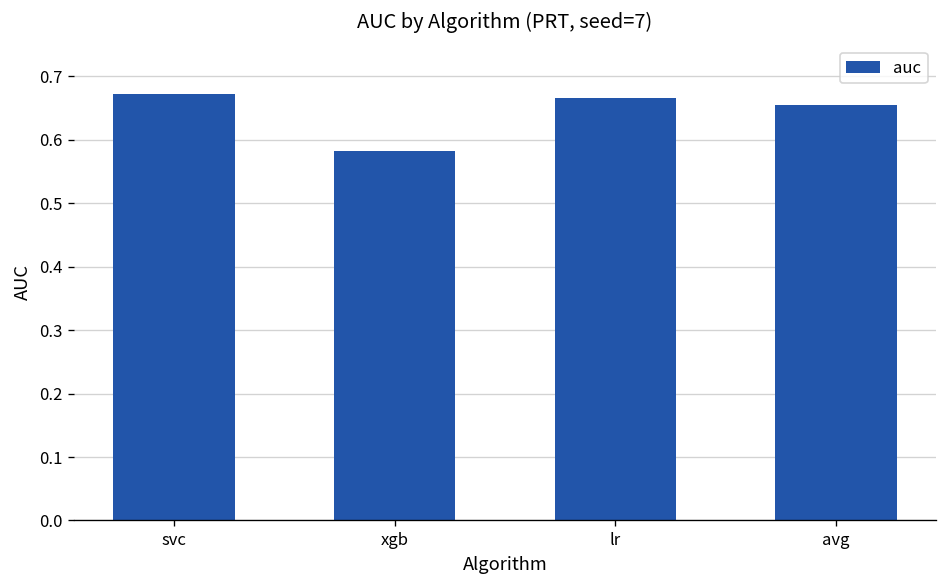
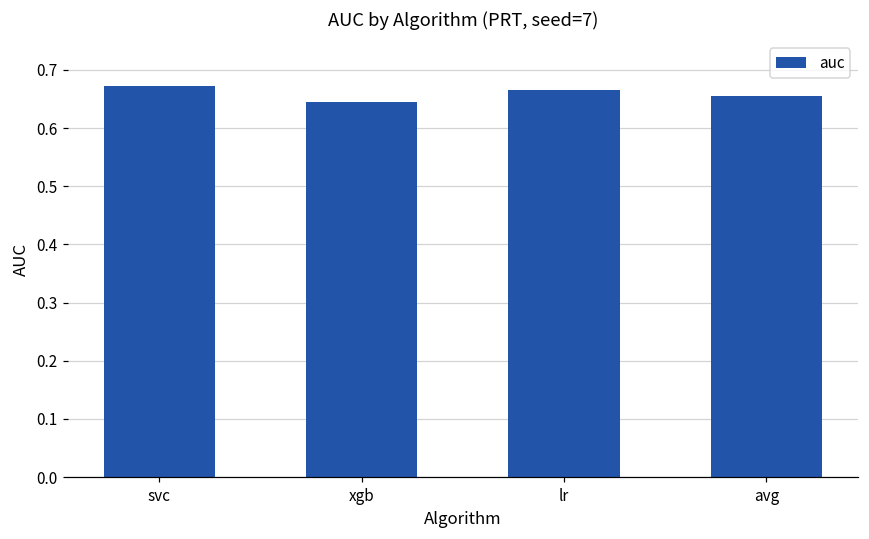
  {
    "svc": 0.67,
-   "xgb": 0.58,
+   "xgb": 0.64,
    "lr": 0.67,
    "avg": 0.65
  }
